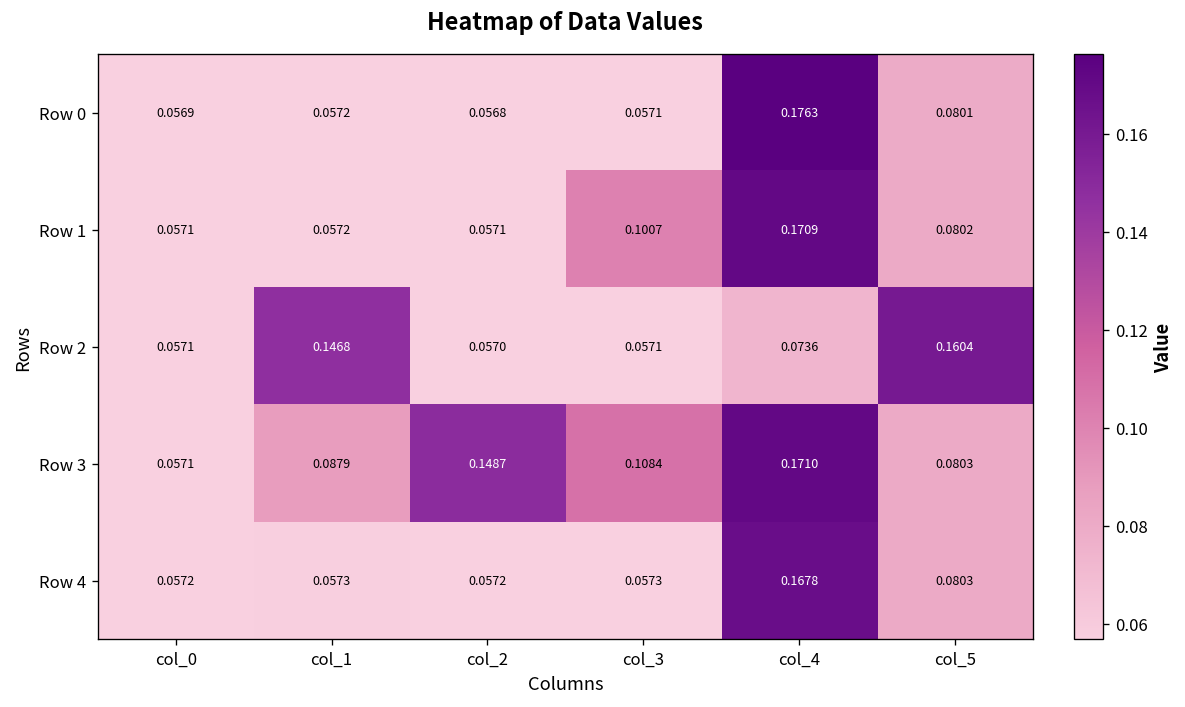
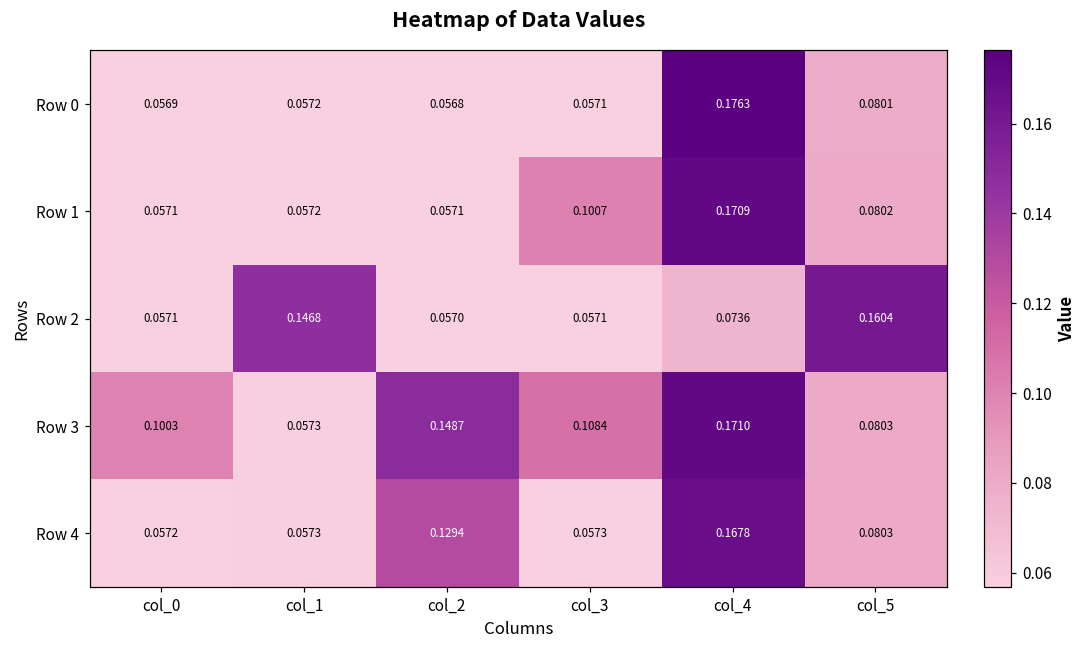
  {
    "Row 0": {
      "col_0": 0.0569,
      "col_1": 0.0572,
      "col_2": 0.0568,
      "col_3": 0.0571,
      "col_4": 0.1763,
      "col_5": 0.0801
    },
    "Row 1": {
      "col_0": 0.0571,
      "col_1": 0.0572,
      "col_2": 0.0571,
      "col_3": 0.1007,
      "col_4": 0.1709,
      "col_5": 0.0802
    },
    "Row 2": {
      "col_0": 0.0571,
      "col_1": 0.1468,
      "col_2": 0.0570,
      "col_3": 0.0571,
      "col_4": 0.0736,
      "col_5": 0.1604
    },
    "Row 3": {
-     "col_0": 0.0571,
-     "col_1": 0.0879,
+     "col_0": 0.1003,
+     "col_1": 0.0573,
      "col_2": 0.1487,
      "col_3": 0.1084,
      "col_4": 0.1710,
      "col_5": 0.0803
    },
    "Row 4": {
      "col_0": 0.0572,
      "col_1": 0.0573,
-     "col_2": 0.0572,
+     "col_2": 0.1294,
      "col_3": 0.0573,
      "col_4": 0.1678,
      "col_5": 0.0803
    }
  }
